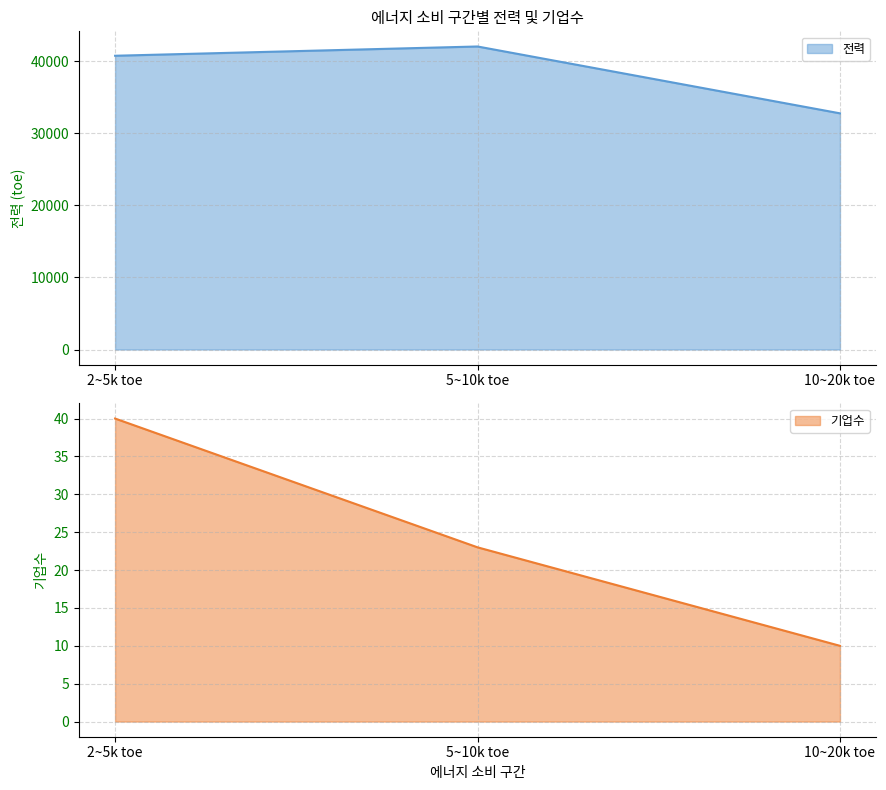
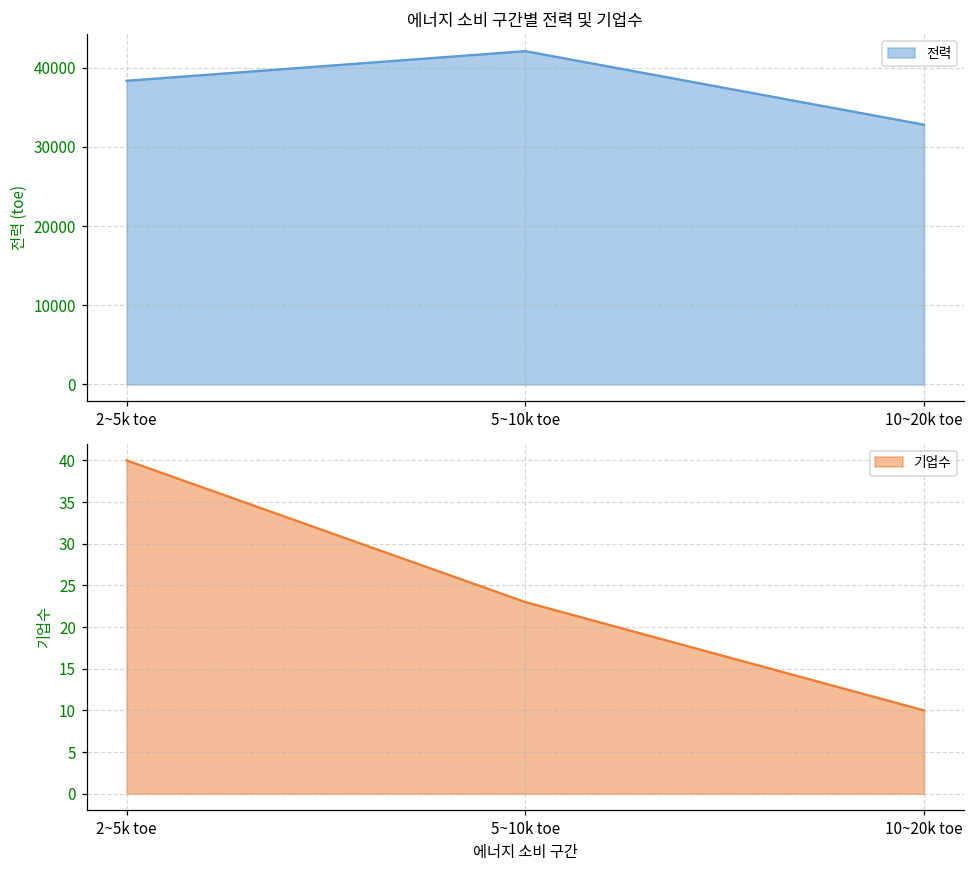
  {
    "에너지 소비 구간별 전력 및 기업수": {
-     "2~5k toe": 41000,
+     "2~5k toe": 38000,
      "5~10k toe": 42000,
      "10~20k toe": 33000
    }
  }
